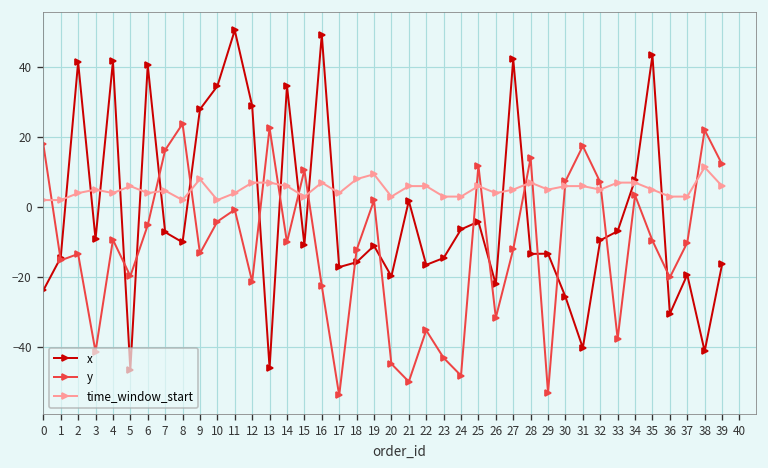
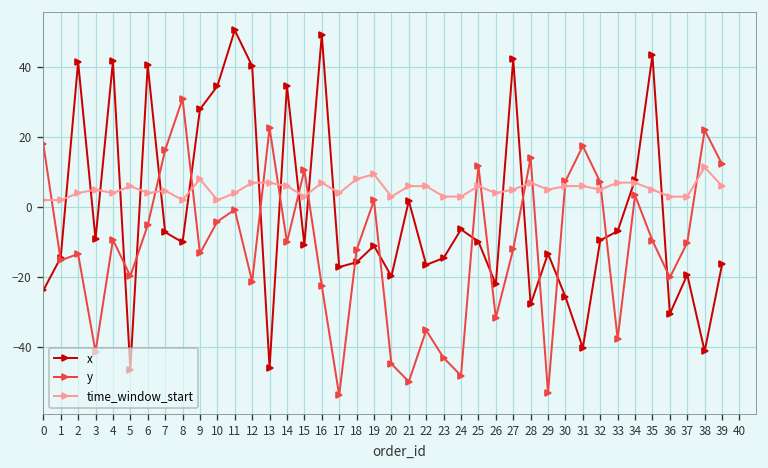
  {
    "x": {
      "0": -24,
      "2": 41,
      "3": -9,
      "4": 42,
      "6": 41,
      "7": -7,
      "8": -10,
      "9": 28,
      "10": 35,
      "11": 51,
-     "12": 29,
+     "12": 40,
      "13": -46,
      "14": 35,
      "15": -11,
      "16": 49,
      "17": -17,
      "18": -16,
      "19": -11,
      "20": -20,
      "21": 2,
      "22": -17,
      "23": -15,
      "24": -6,
-     "25": -4,
+     "25": -10,
      "26": -22,
      "27": 42,
-     "28": -13,
+     "28": -28,
      "29": -13,
      "30": -26,
      "31": -40,
      "32": -10,
      "33": -7,
      "35": 43,
      "36": -31,
      "37": -19,
      "38": -41,
      "39": -16
    },
    "y": {
      "0": 18,
      "2": -13,
      "4": -9,
      "5": -20,
      "6": -5,
      "7": 16,
-     "8": 24,
+     "8": 31,
      "9": -13,
      "10": -4,
      "11": -1,
      "12": -21,
      "13": 23,
      "14": -10,
      "15": 11,
      "16": -23,
      "17": -54,
      "18": -12,
      "19": 2,
      "20": -45,
      "21": -50,
      "22": -35,
      "23": -43,
      "24": -48,
      "25": 12,
      "26": -32,
      "27": -12,
      "28": 14,
      "29": -53,
      "30": 7,
      "31": 17,
      "32": 7,
      "33": -38,
      "34": 3,
      "35": -10,
      "36": -20,
      "37": -10,
      "38": 22,
      "39": 12
    },
    "time_window_start": {
      "0": 2,
      "1": 2,
      "2": 4,
      "3": 5,
      "4": 4,
      "5": 6,
      "6": 4,
      "7": 5,
      "8": 2,
      "9": 8,
      "10": 2,
      "11": 4,
      "12": 7,
      "13": 7,
      "14": 6,
      "15": 3,
      "16": 7,
      "17": 4,
      "18": 8,
      "19": 9,
      "20": 3,
      "21": 6,
      "22": 6,
      "23": 3,
      "24": 3,
      "25": 6,
      "26": 4,
      "27": 5,
      "28": 7,
      "29": 5,
      "30": 6,
      "31": 6,
      "32": 5,
      "33": 7,
      "35": 5,
      "36": 3,
      "37": 3,
      "38": 11,
      "39": 6
    }
  }
